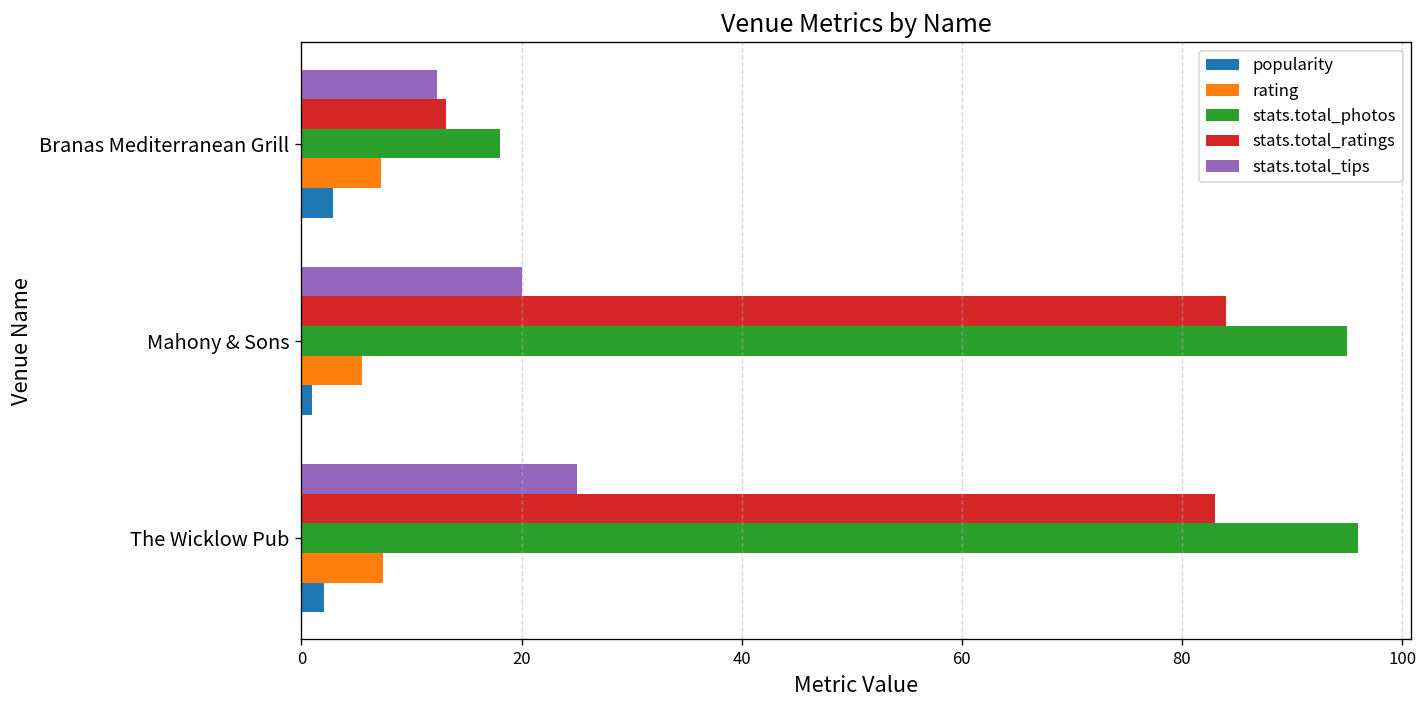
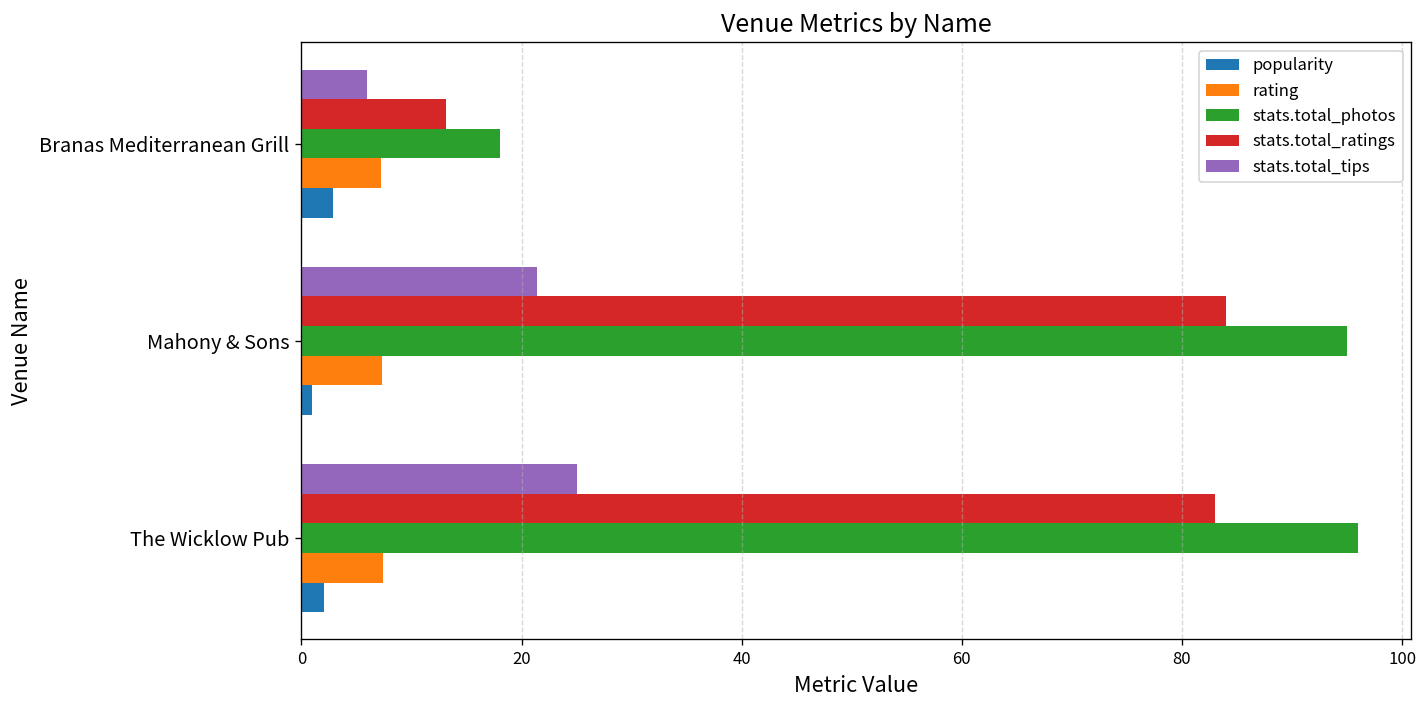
  {
    "popularity": {
      "Branas Mediterranean Grill": 3,
      "Mahony & Sons": 1,
      "The Wicklow Pub": 2
    },
    "rating": {
      "Branas Mediterranean Grill": 7,
-     "Mahony & Sons": 6,
+     "Mahony & Sons": 7,
      "The Wicklow Pub": 7
    },
    "stats.total_photos": {
      "Branas Mediterranean Grill": 18,
      "Mahony & Sons": 95,
      "The Wicklow Pub": 96
    },
    "stats.total_ratings": {
      "Branas Mediterranean Grill": 13,
      "Mahony & Sons": 84,
      "The Wicklow Pub": 83
    },
    "stats.total_tips": {
-     "Branas Mediterranean Grill": 12,
-     "Mahony & Sons": 20,
+     "Branas Mediterranean Grill": 6,
+     "Mahony & Sons": 21,
      "The Wicklow Pub": 25
    }
  }
